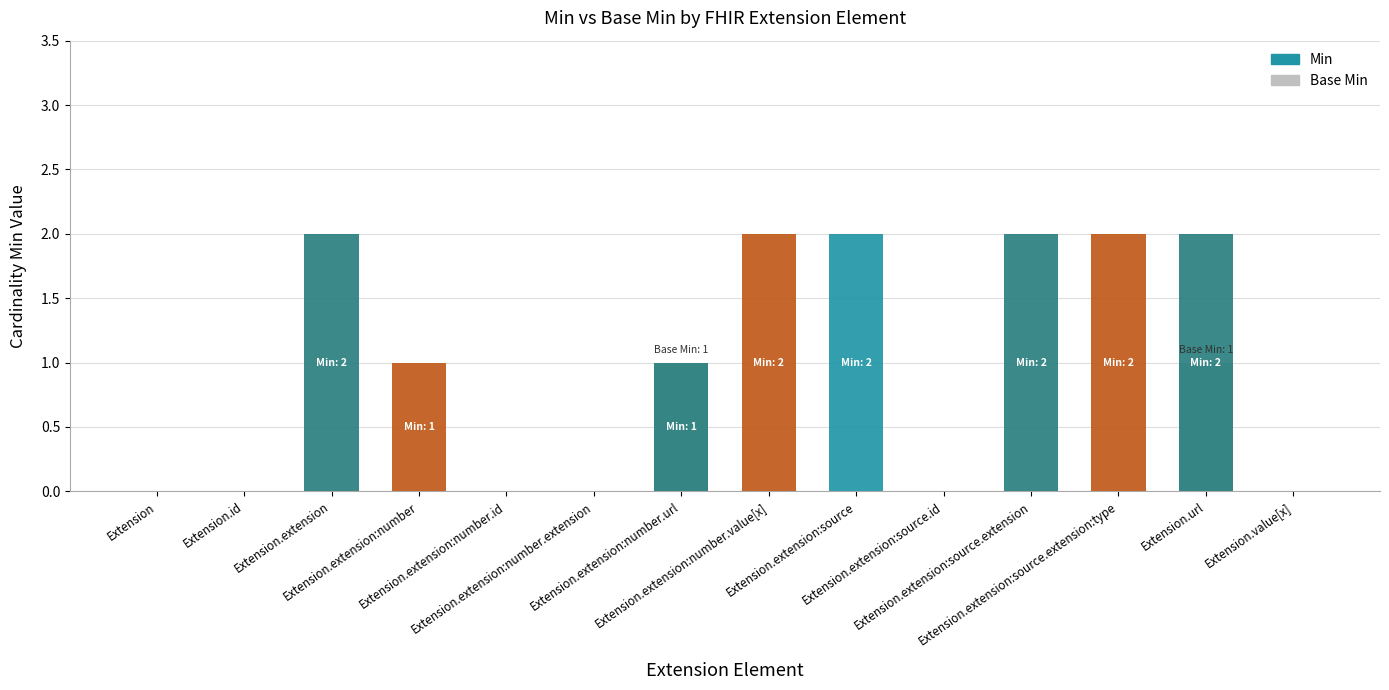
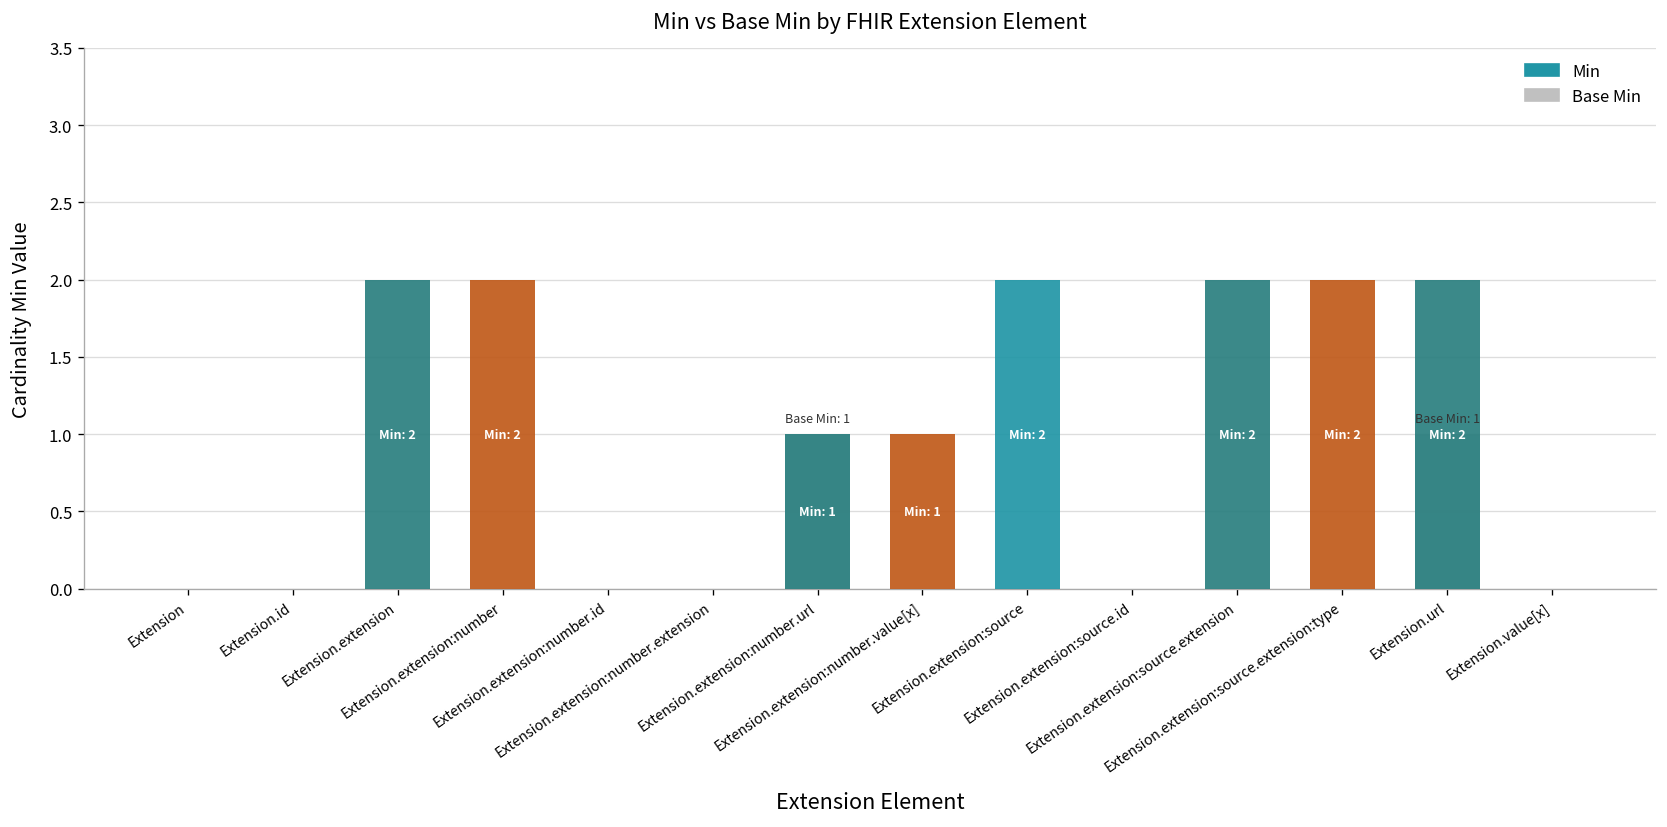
  {
    "Base Min": {
      "Extension.extension:number.url": 1
    },
    "Min": {
      "Extension.extension": 2,
-     "Extension.extension:number": 1,
+     "Extension.extension:number": 2,
      "Extension.extension:number.url": 1,
-     "Extension.extension:number.value[x]": 2,
+     "Extension.extension:number.value[x]": 1,
      "Extension.extension:source": 2,
      "Extension.extension:source.extension": 2,
      "Extension.extension:source.extension:type": 2
    }
  }
